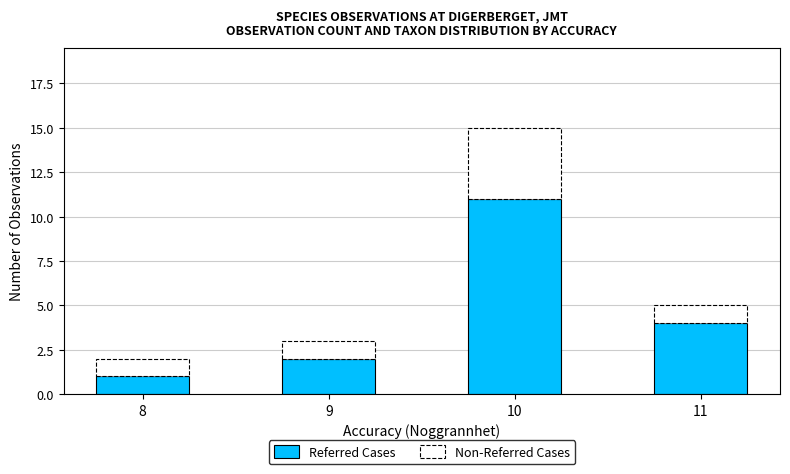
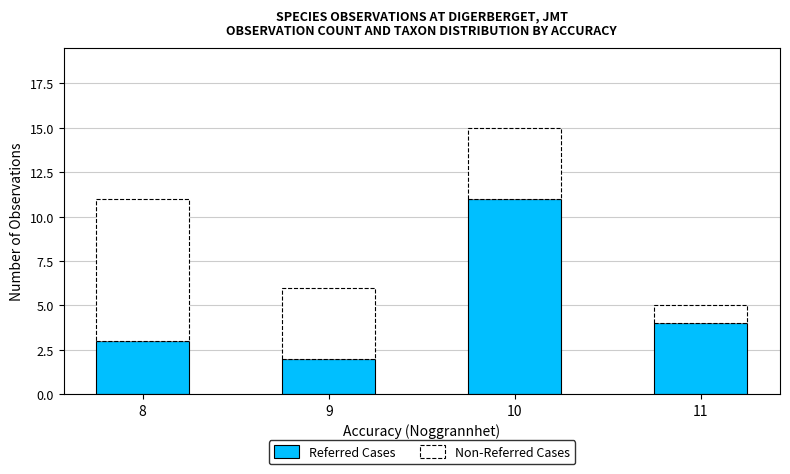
  {
    "Referred Cases": {
-     "8": 1,
+     "8": 3,
      "9": 2,
      "10": 11,
      "11": 4
    },
    "Non-Referred Cases": {
-     "8": 1,
-     "9": 1,
+     "8": 8,
+     "9": 4,
      "10": 4,
      "11": 1
    }
  }
